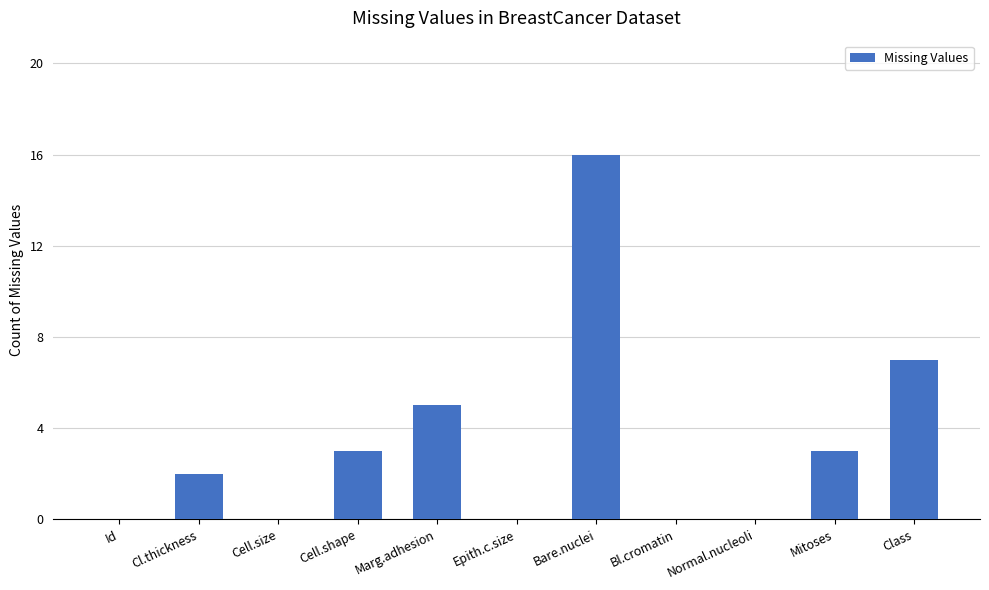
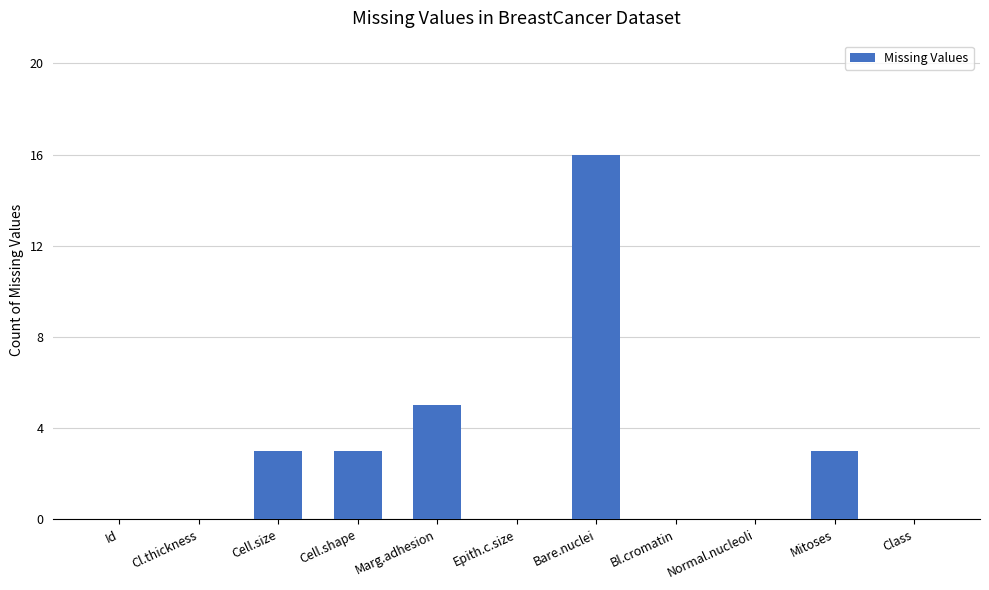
  {
    "Id": 0,
-   "Cl.thickness": 2,
-   "Cell.size": 0,
+   "Cl.thickness": 0,
+   "Cell.size": 3,
    "Cell.shape": 3,
    "Marg.adhesion": 5,
    "Epith.c.size": 0,
    "Bare.nuclei": 16,
    "Bl.cromatin": 0,
    "Normal.nucleoli": 0,
    "Mitoses": 3,
-   "Class": 7
+   "Class": 0
  }
